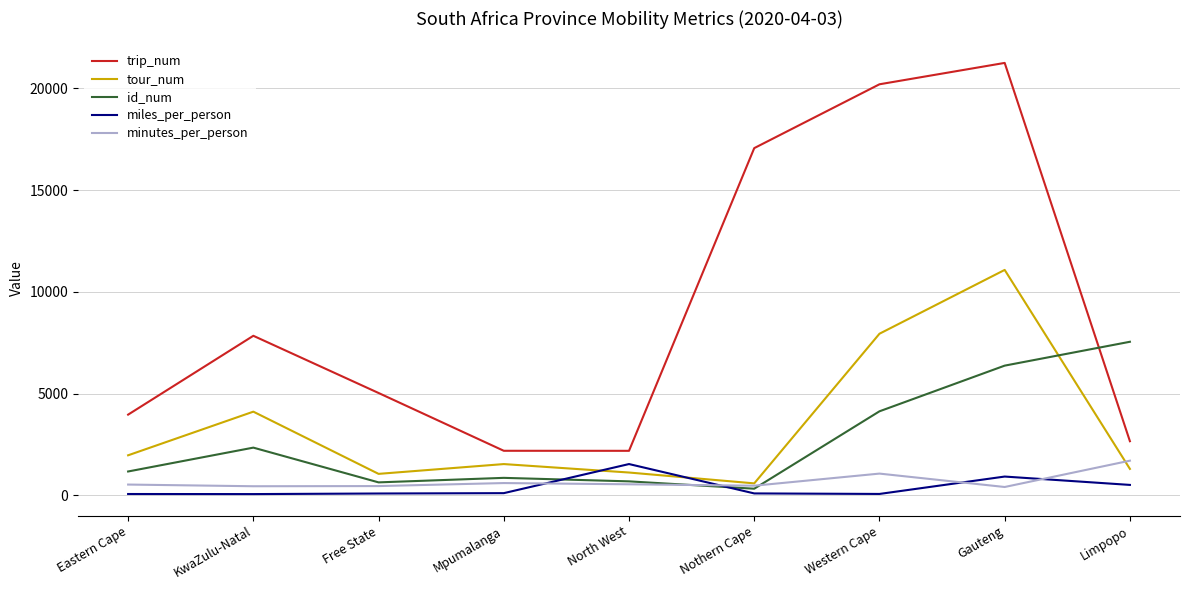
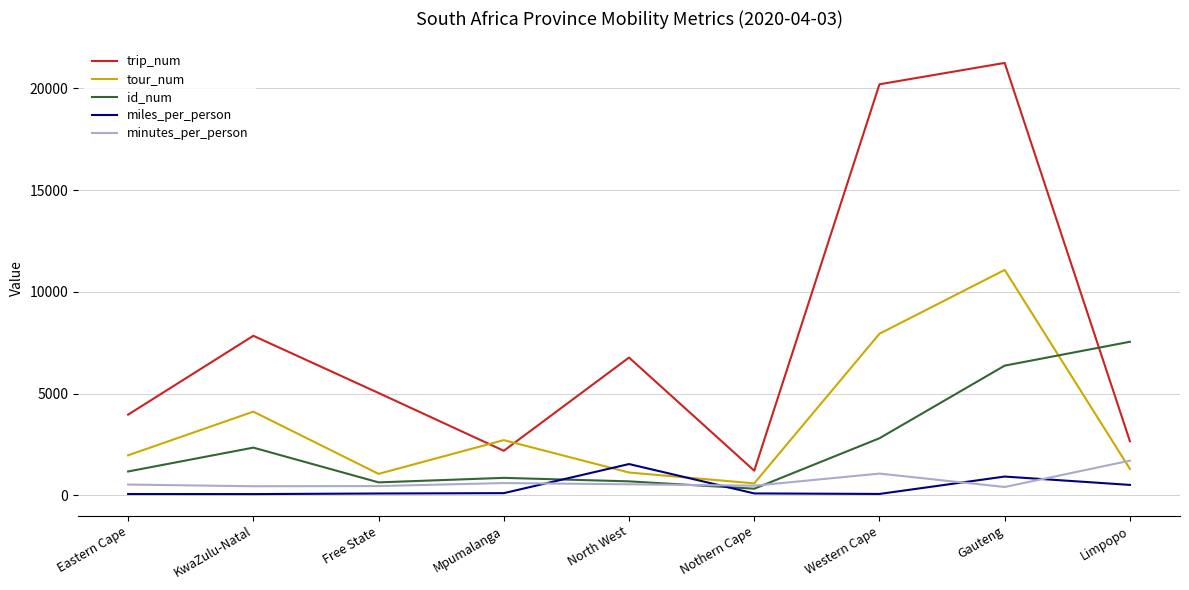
  {
    "trip_num": {
      "Eastern Cape": 4000,
      "KwaZulu-Natal": 7800,
      "Free State": 5000,
      "Mpumalanga": 2200,
-     "North West": 2200,
-     "Nothern Cape": 17100,
+     "North West": 6800,
+     "Nothern Cape": 1200,
      "Western Cape": 20200,
      "Gauteng": 21200,
      "Limpopo": 2700
    },
    "tour_num": {
      "Eastern Cape": 2000,
      "KwaZulu-Natal": 4100,
      "Free State": 1100,
-     "Mpumalanga": 1500,
+     "Mpumalanga": 2700,
      "North West": 1100,
      "Western Cape": 7900,
      "Gauteng": 11100,
      "Limpopo": 1300
    },
    "id_num": {
      "Eastern Cape": 1200,
      "KwaZulu-Natal": 2300,
      "Free State": 600,
      "Mpumalanga": 900,
      "North West": 700,
      "Nothern Cape": 300,
-     "Western Cape": 4100,
+     "Western Cape": 2800,
      "Gauteng": 6400,
      "Limpopo": 7500
    },
    "miles_per_person": {
      "Eastern Cape": 100,
      "KwaZulu-Natal": 100,
      "Free State": 100,
      "Mpumalanga": 100,
      "North West": 1500,
      "Nothern Cape": 100,
      "Western Cape": 100,
      "Gauteng": 900,
      "Limpopo": 500
    },
    "minutes_per_person": {
      "Eastern Cape": 500,
      "KwaZulu-Natal": 400,
      "Free State": 500,
      "Mpumalanga": 600,
      "North West": 500,
      "Western Cape": 1100,
      "Gauteng": 400,
      "Limpopo": 1700
    }
  }
